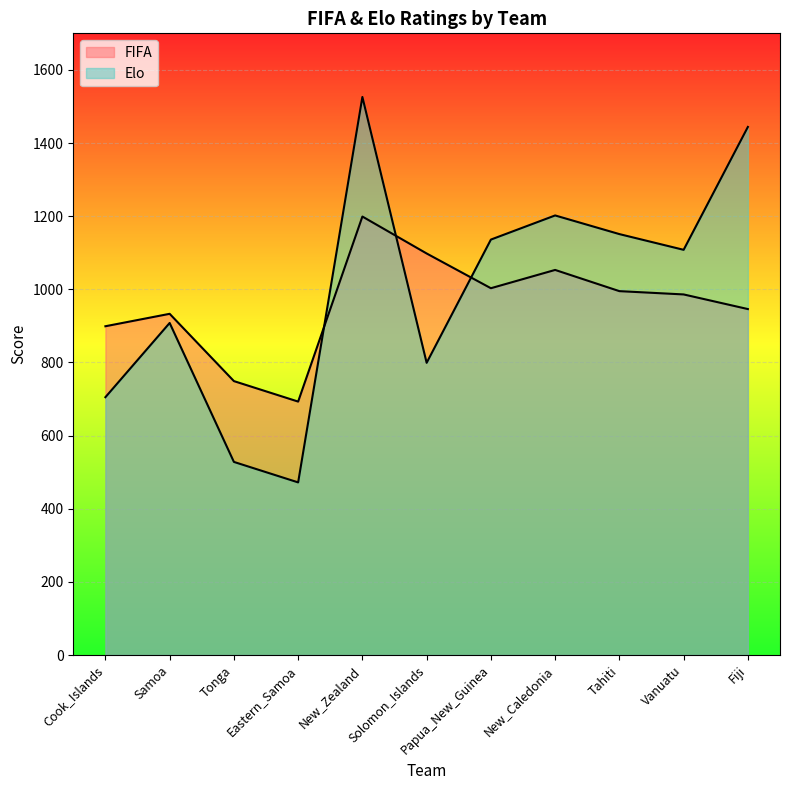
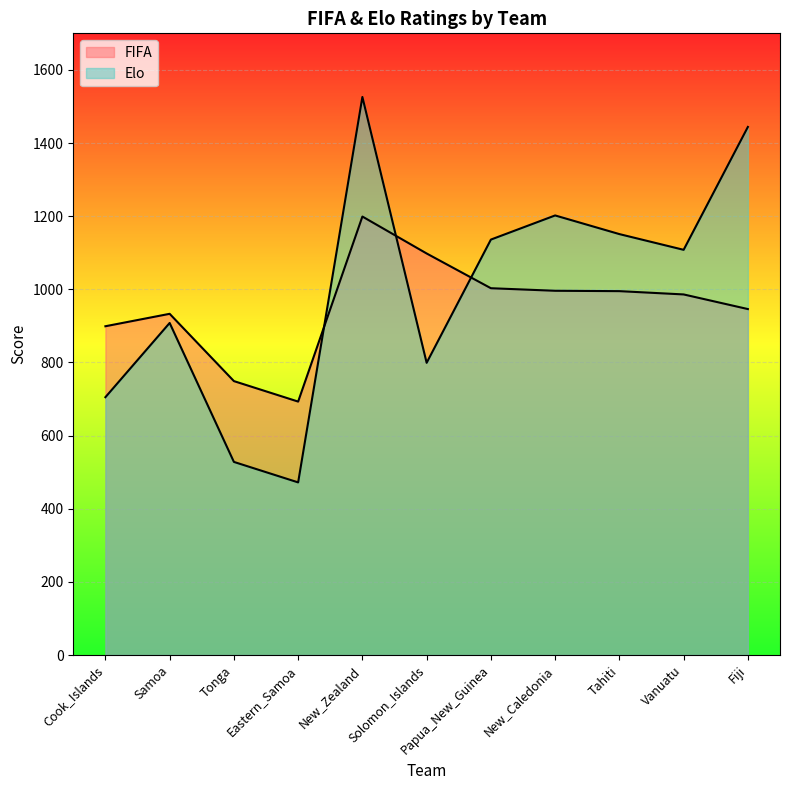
  {
    "FIFA": {
      "Cook_Islands": 900,
      "Samoa": 930,
      "Tonga": 750,
      "Eastern_Samoa": 690,
      "New_Zealand": 1200,
      "Solomon_Islands": 1100,
      "Papua_New_Guinea": 1000,
-     "New_Caledonia": 1050,
+     "New_Caledonia": 1000,
      "Tahiti": 1000,
      "Vanuatu": 990,
      "Fiji": 950
    },
    "Elo": {
      "Cook_Islands": 710,
      "Samoa": 910,
      "Tonga": 530,
      "Eastern_Samoa": 470,
      "New_Zealand": 1530,
      "Solomon_Islands": 800,
      "Papua_New_Guinea": 1140,
      "New_Caledonia": 1200,
      "Tahiti": 1150,
      "Vanuatu": 1110,
      "Fiji": 1440
    }
  }
